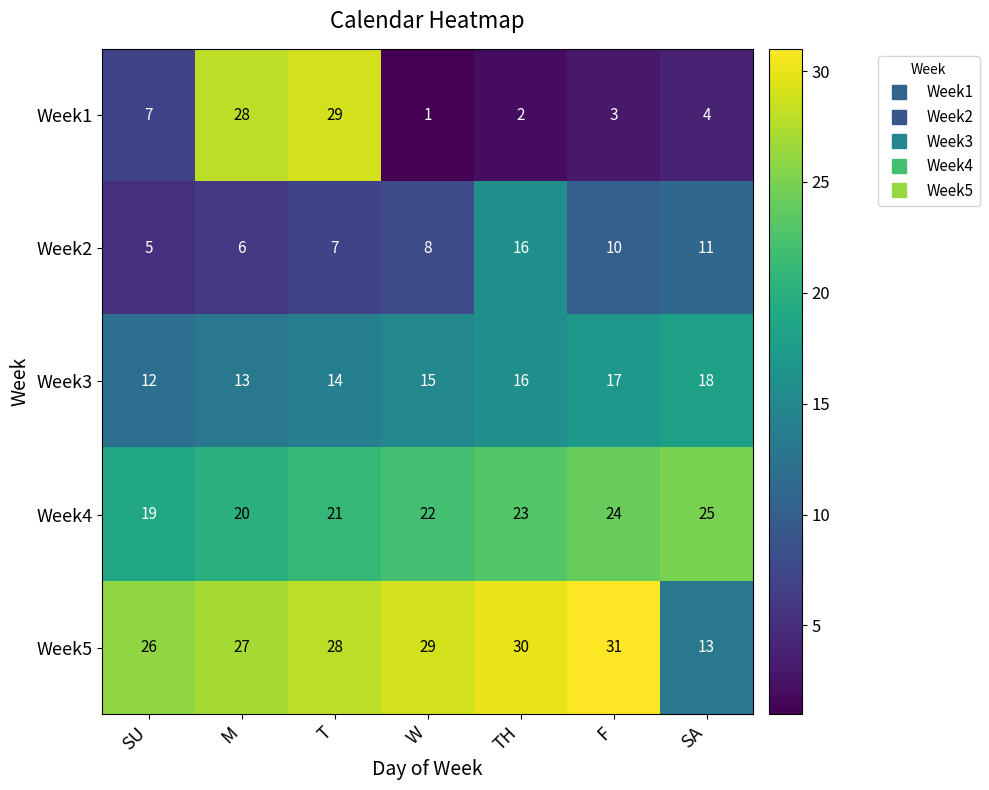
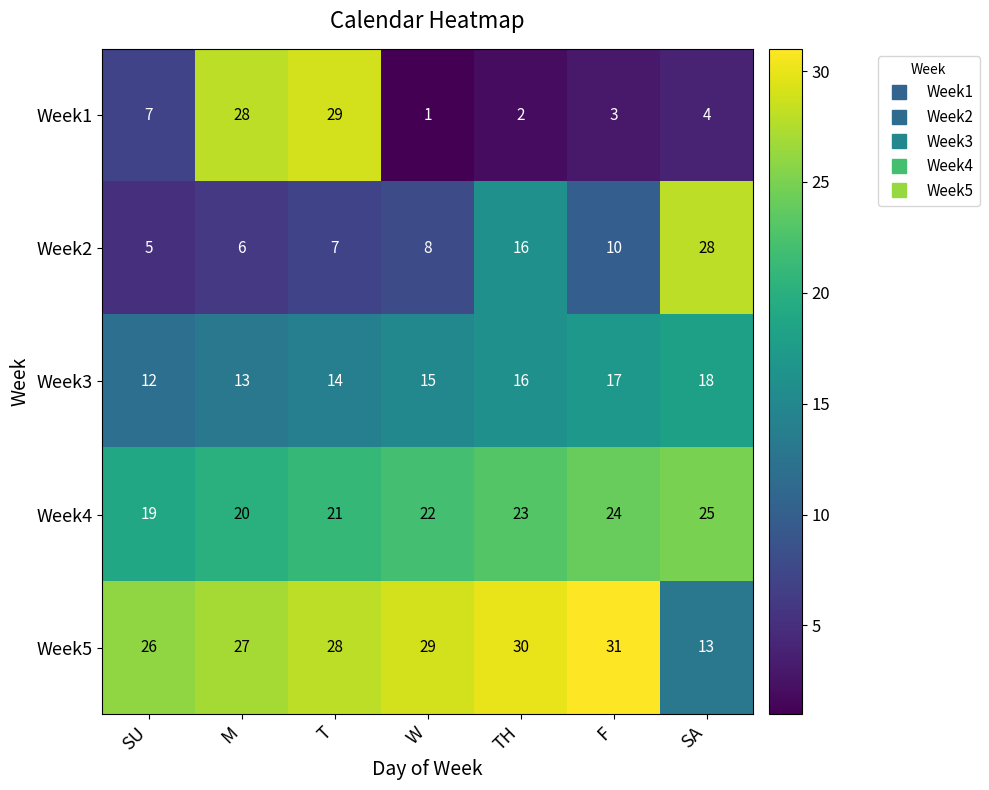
  {
    "Week1": {
      "SU": 7,
      "M": 28,
      "T": 29,
      "W": 1,
      "TH": 2,
      "F": 3,
      "SA": 4
    },
    "Week2": {
      "SU": 5,
      "M": 6,
      "T": 7,
      "W": 8,
      "TH": 16,
      "F": 10,
-     "SA": 11
+     "SA": 28
    },
    "Week3": {
      "SU": 12,
      "M": 13,
      "T": 14,
      "W": 15,
      "TH": 16,
      "F": 17,
      "SA": 18
    },
    "Week4": {
      "SU": 19,
      "M": 20,
      "T": 21,
      "W": 22,
      "TH": 23,
      "F": 24,
      "SA": 25
    },
    "Week5": {
      "SU": 26,
      "M": 27,
      "T": 28,
      "W": 29,
      "TH": 30,
      "F": 31,
      "SA": 13
    }
  }
